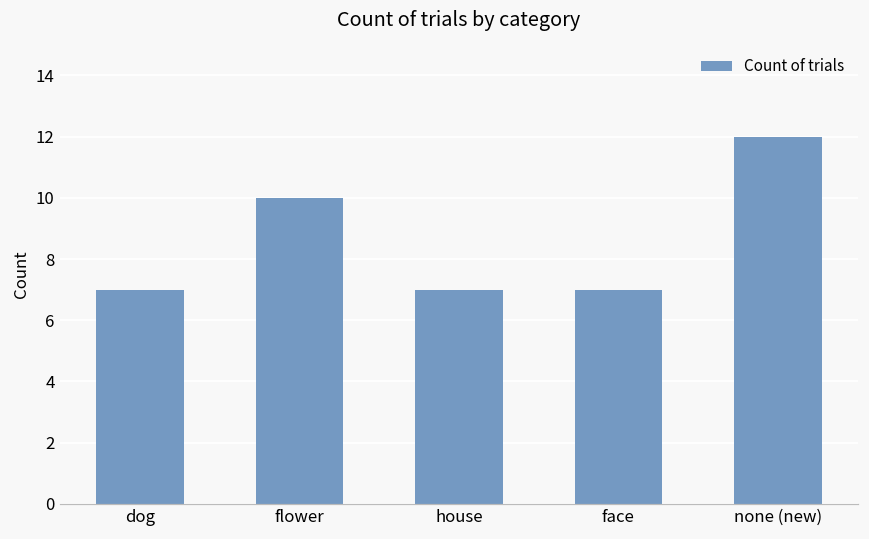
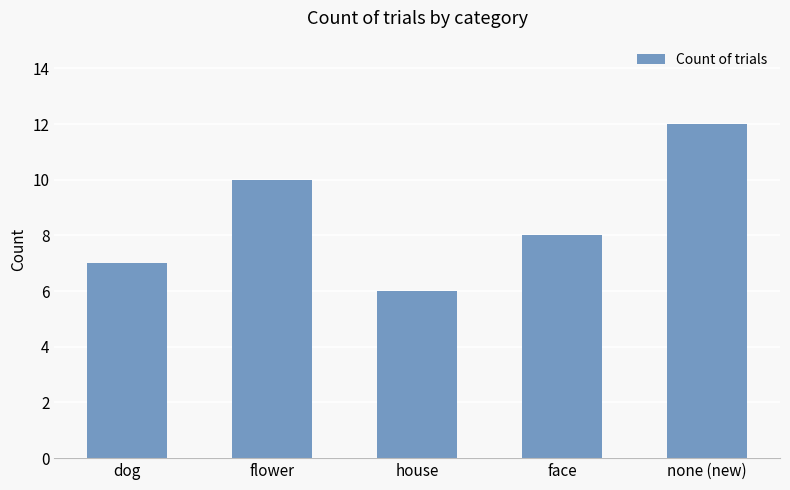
  {
    "dog": 7,
    "flower": 10,
-   "house": 7,
-   "face": 7,
+   "house": 6,
+   "face": 8,
    "none (new)": 12
  }
